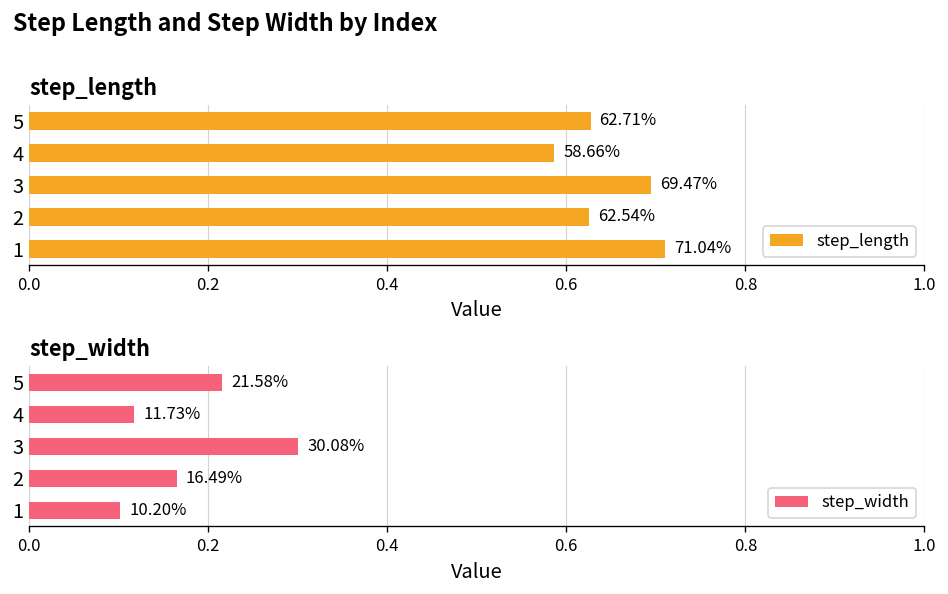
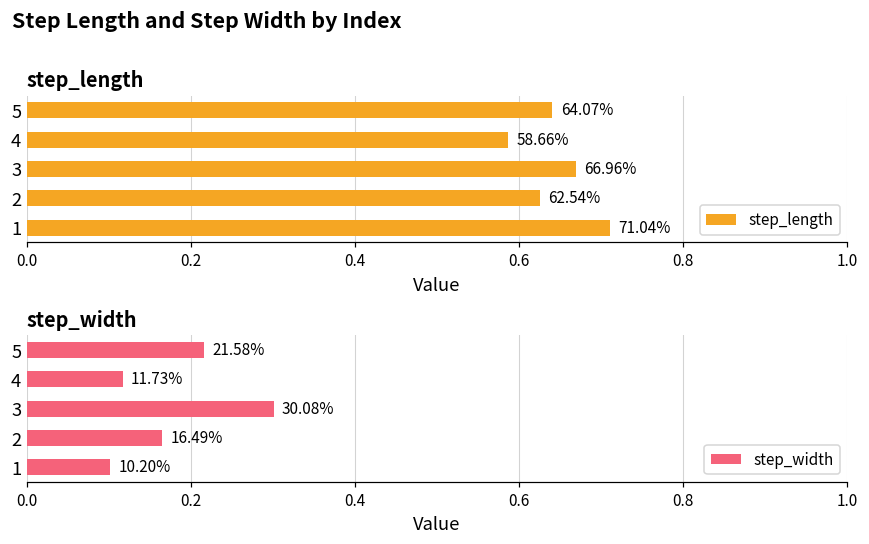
  {
    "step_length": {
-     "5": "62.71%",
+     "5": "64.07%",
      "4": "58.66%",
-     "3": "69.47%",
+     "3": "66.96%",
      "2": "62.54%",
      "1": "71.04%"
    },
    "step_width": {
      "5": "21.58%",
      "4": "11.73%",
      "3": "30.08%",
      "2": "16.49%",
      "1": "10.20%"
    }
  }
